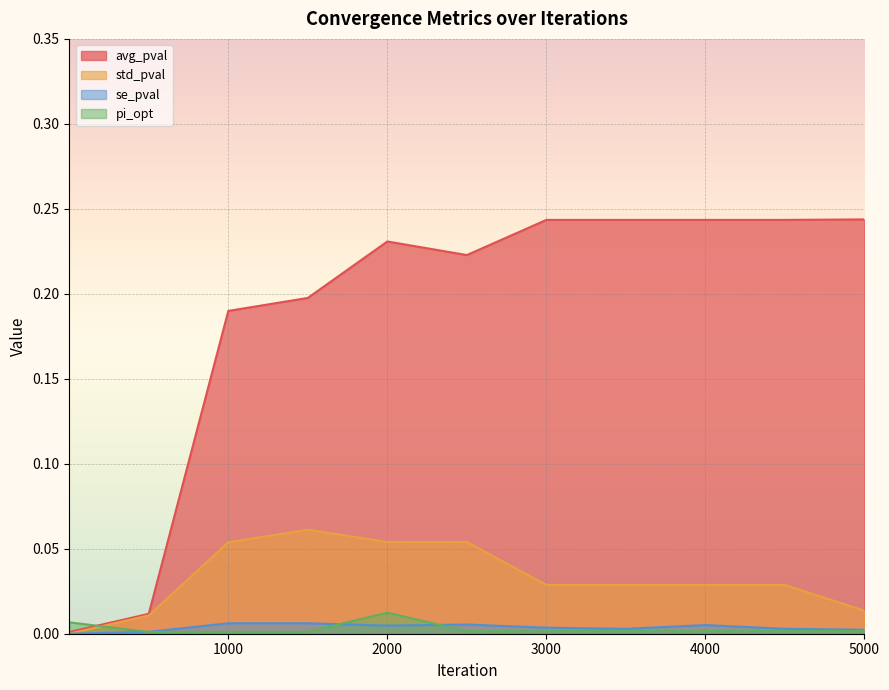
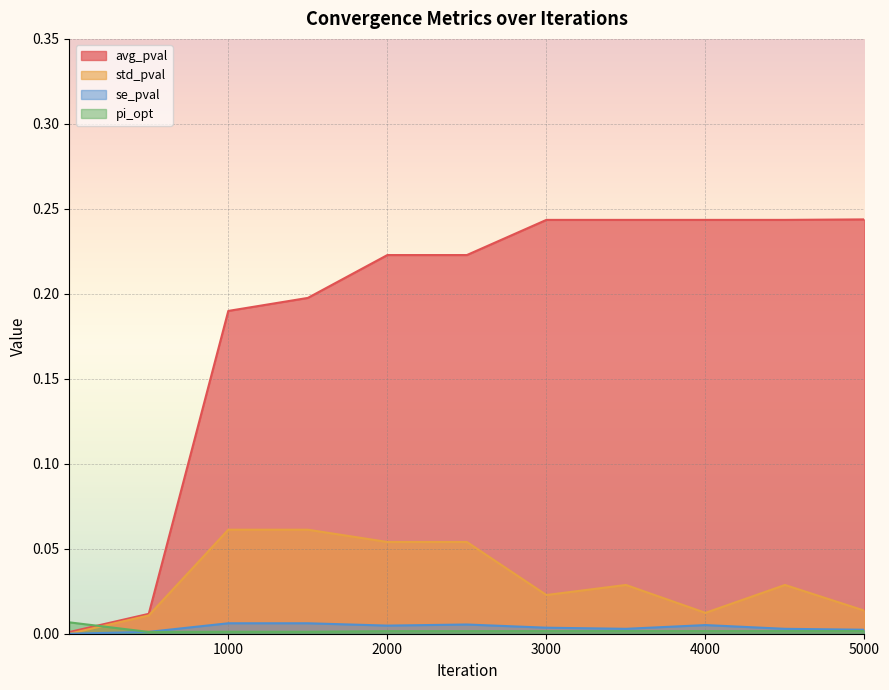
  {
    "avg_pval": {
      "1000": 0.190,
-     "2000": 0.231,
+     "2000": 0.223,
      "3000": 0.244,
      "4000": 0.244,
      "5000": 0.244
    },
    "std_pval": {
-     "1000": 0.054,
+     "1000": 0.061,
      "2000": 0.054,
-     "3000": 0.029,
-     "4000": 0.029,
+     "3000": 0.023,
+     "4000": 0.012,
      "5000": 0.014
    },
    "se_pval": {
      "1000": 0.006,
      "2000": 0.005,
      "3000": 0.004,
      "4000": 0.005
    },
    "pi_opt": {
      "1000": 0.001,
-     "2000": 0.012,
+     "2000": 0.002,
      "3000": 0.002,
      "4000": 0.002
    }
  }
